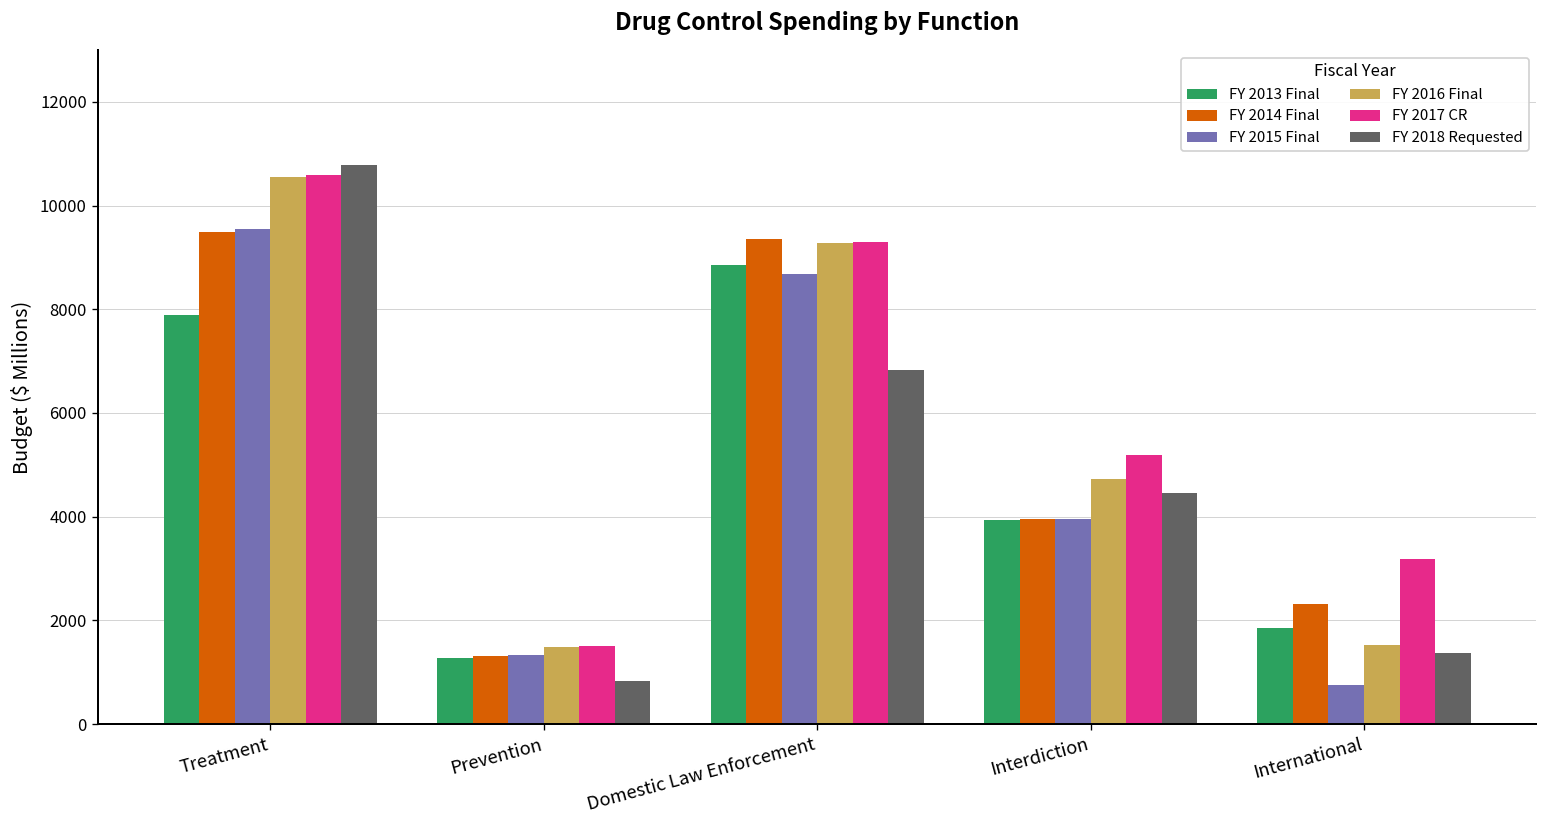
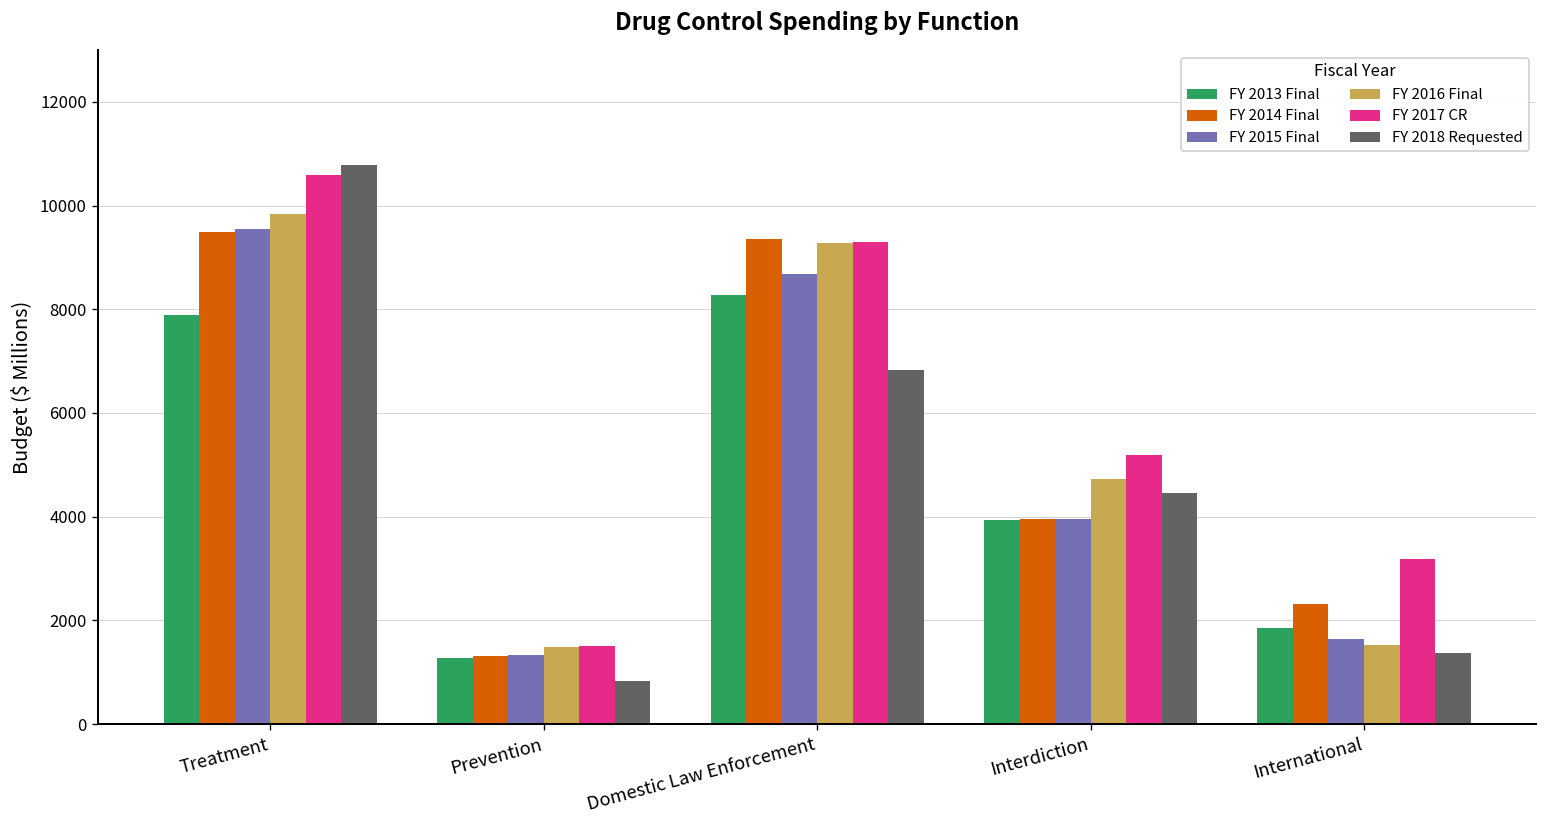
  {
    "FY 2013 Final": {
      "Treatment": 7900,
      "Prevention": 1300,
-     "Domestic Law Enforcement": 8900,
+     "Domestic Law Enforcement": 8300,
      "Interdiction": 3900,
      "International": 1800
    },
    "FY 2014 Final": {
      "Treatment": 9500,
      "Prevention": 1300,
      "Domestic Law Enforcement": 9300,
      "Interdiction": 3900,
      "International": 2300
    },
    "FY 2015 Final": {
      "Treatment": 9600,
      "Prevention": 1300,
      "Domestic Law Enforcement": 8700,
      "Interdiction": 4000,
-     "International": 800
+     "International": 1600
    },
    "FY 2016 Final": {
-     "Treatment": 10500,
+     "Treatment": 9800,
      "Prevention": 1500,
      "Domestic Law Enforcement": 9300,
      "Interdiction": 4700,
      "International": 1500
    },
    "FY 2017 CR": {
      "Treatment": 10600,
      "Prevention": 1500,
      "Domestic Law Enforcement": 9300,
      "Interdiction": 5200,
      "International": 3200
    },
    "FY 2018 Requested": {
      "Treatment": 10800,
      "Prevention": 800,
      "Domestic Law Enforcement": 6800,
      "Interdiction": 4500,
      "International": 1400
    }
  }
